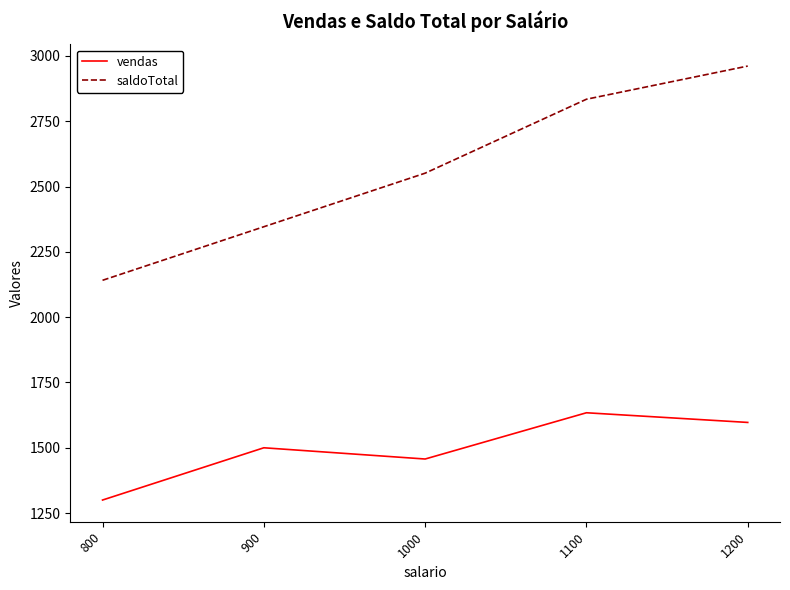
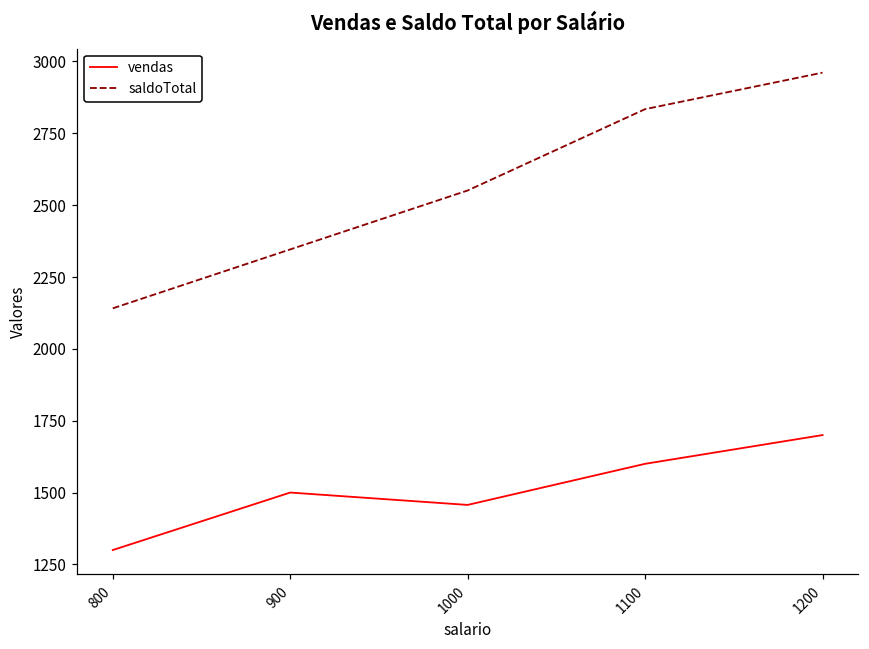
  {
    "vendas": {
      "800": 1300,
      "900": 1500,
      "1000": 1460,
-     "1100": 1630,
-     "1200": 1600
+     "1100": 1600,
+     "1200": 1700
    },
    "saldoTotal": {
      "800": 2140,
      "900": 2350,
      "1000": 2550,
      "1100": 2830,
      "1200": 2960
    }
  }
